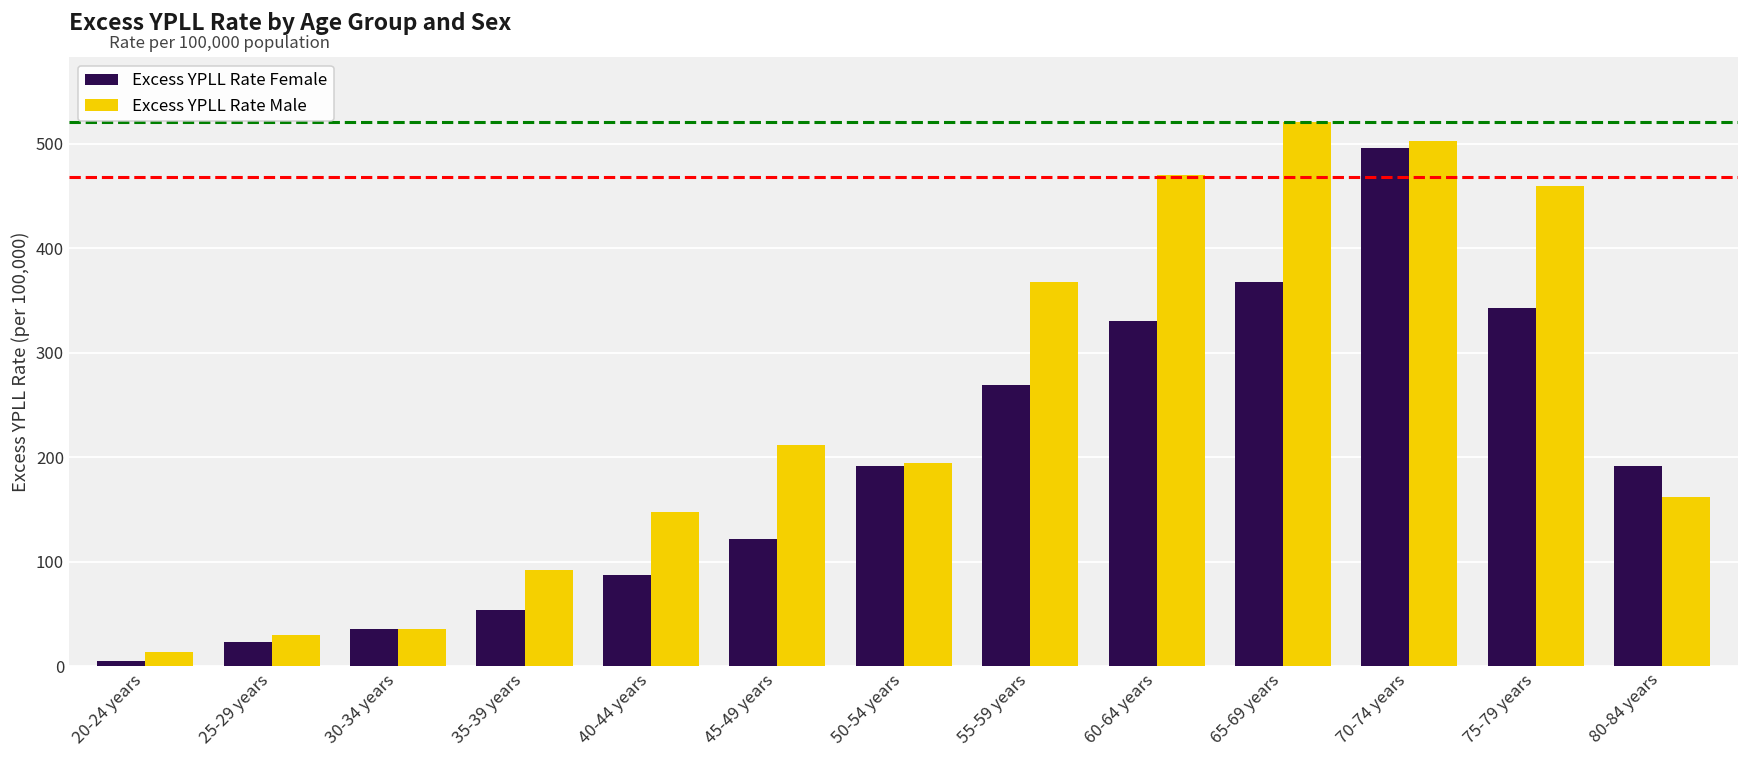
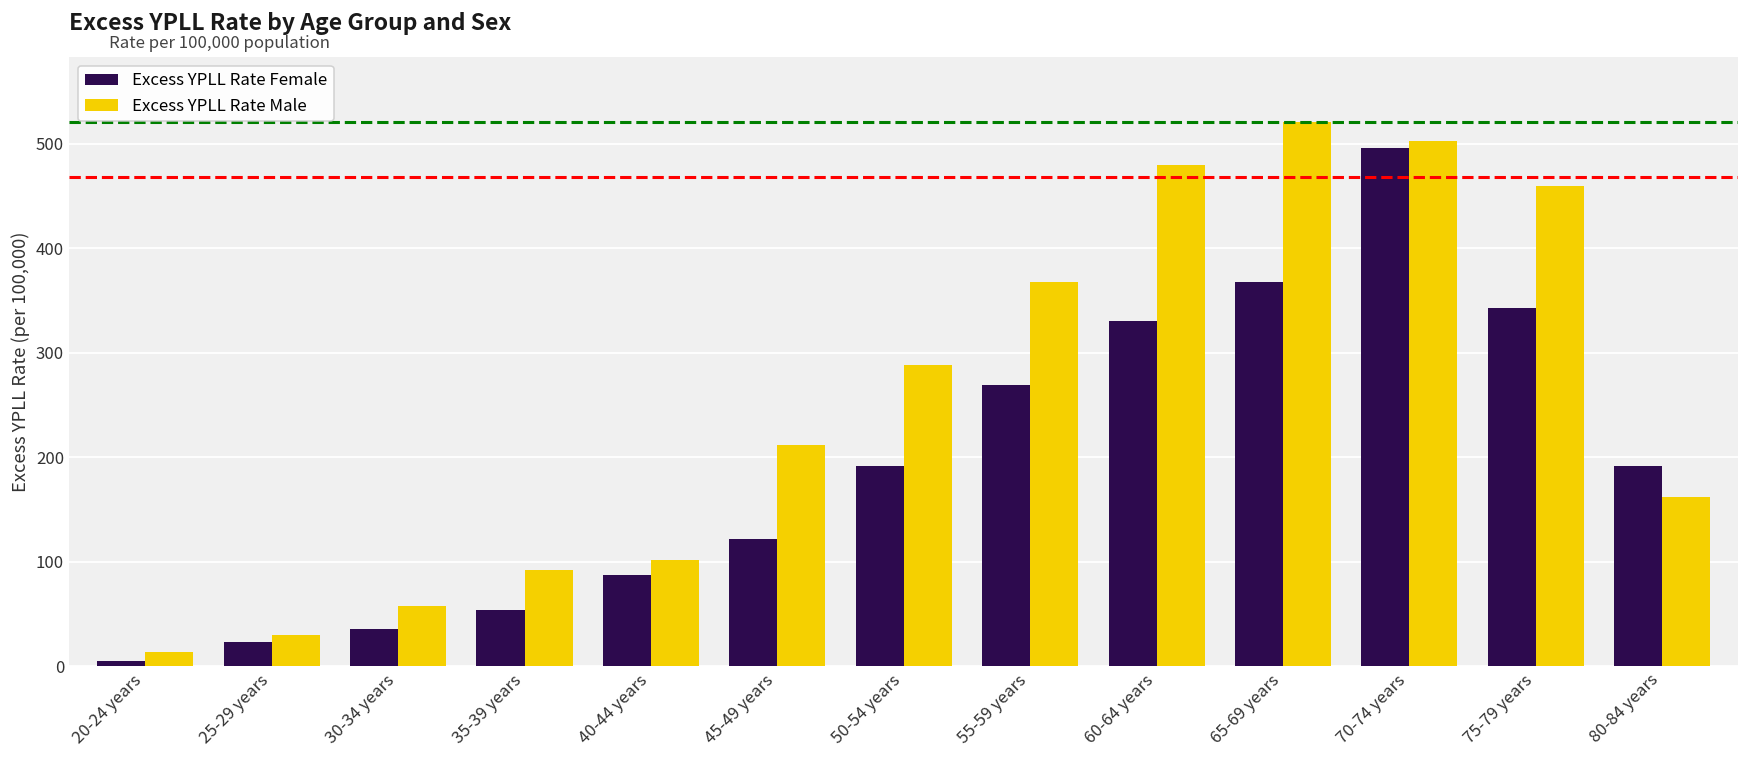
  {
    "Excess YPLL Rate Female": {
      "20-24 years": 0,
      "25-29 years": 20,
      "30-34 years": 40,
      "35-39 years": 50,
      "40-44 years": 90,
      "45-49 years": 120,
      "50-54 years": 190,
      "55-59 years": 270,
      "60-64 years": 330,
      "65-69 years": 370,
      "70-74 years": 500,
      "75-79 years": 340,
      "80-84 years": 190
    },
    "Excess YPLL Rate Male": {
      "20-24 years": 10,
      "25-29 years": 30,
-     "30-34 years": 40,
+     "30-34 years": 60,
      "35-39 years": 90,
-     "40-44 years": 150,
+     "40-44 years": 100,
      "45-49 years": 210,
-     "50-54 years": 190,
+     "50-54 years": 290,
      "55-59 years": 370,
-     "60-64 years": 470,
+     "60-64 years": 480,
      "65-69 years": 520,
      "70-74 years": 500,
      "75-79 years": 460,
      "80-84 years": 160
    }
  }
